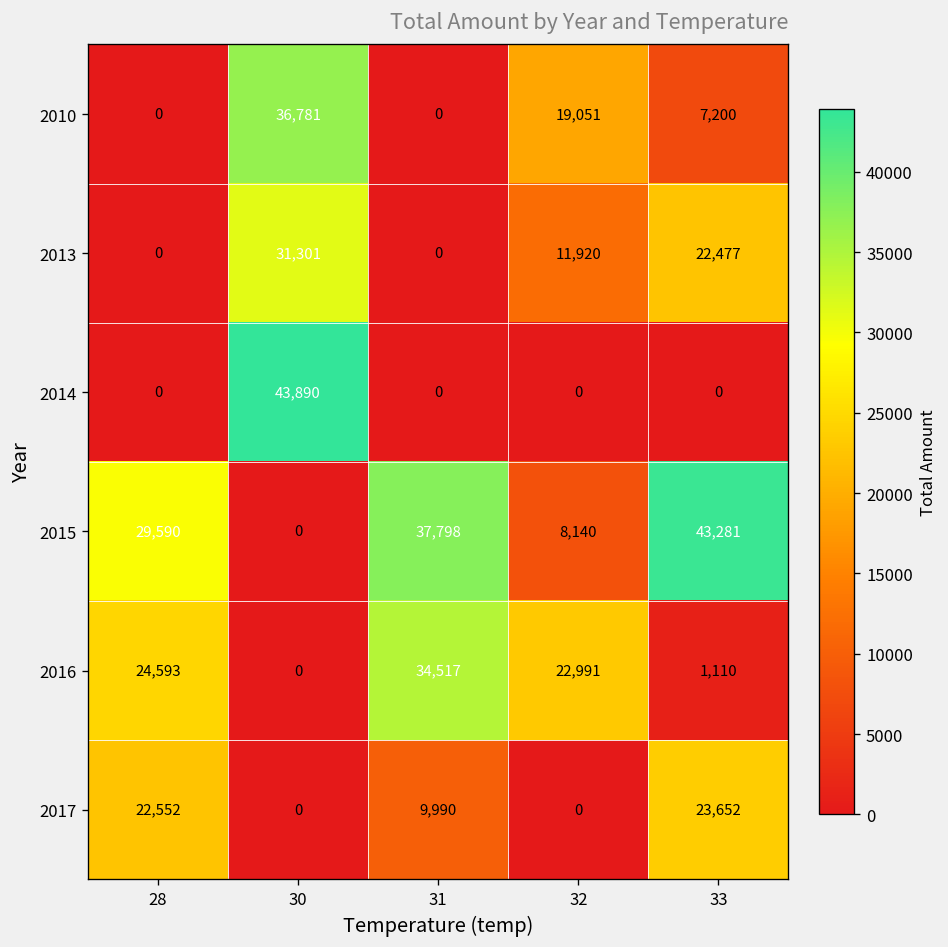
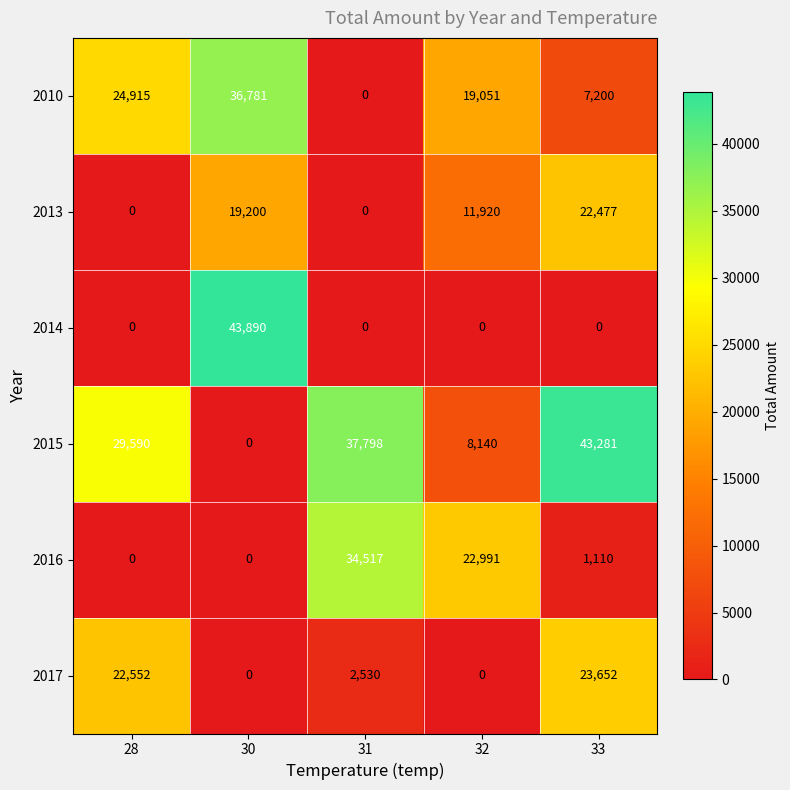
  {
    "2010": {
-     "28": "0",
+     "28": "24,915",
      "30": "36,781",
      "31": "0",
      "32": "19,051",
      "33": "7,200"
    },
    "2013": {
      "28": "0",
-     "30": "31,301",
+     "30": "19,200",
      "31": "0",
      "32": "11,920",
      "33": "22,477"
    },
    "2014": {
      "28": "0",
      "30": "43,890",
      "31": "0",
      "32": "0",
      "33": "0"
    },
    "2015": {
      "28": "29,590",
      "30": "0",
      "31": "37,798",
      "32": "8,140",
      "33": "43,281"
    },
    "2016": {
-     "28": "24,593",
+     "28": "0",
      "30": "0",
      "31": "34,517",
      "32": "22,991",
      "33": "1,110"
    },
    "2017": {
      "28": "22,552",
      "30": "0",
-     "31": "9,990",
+     "31": "2,530",
      "32": "0",
      "33": "23,652"
    }
  }
